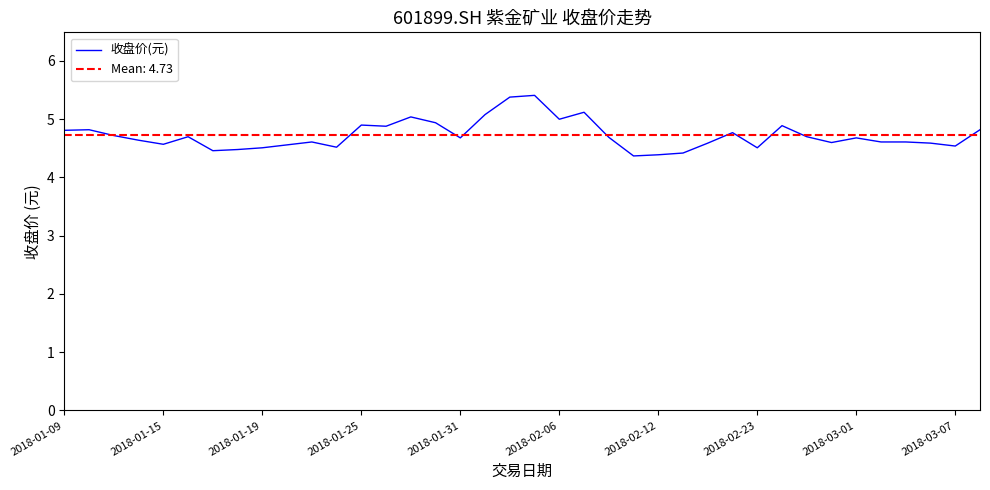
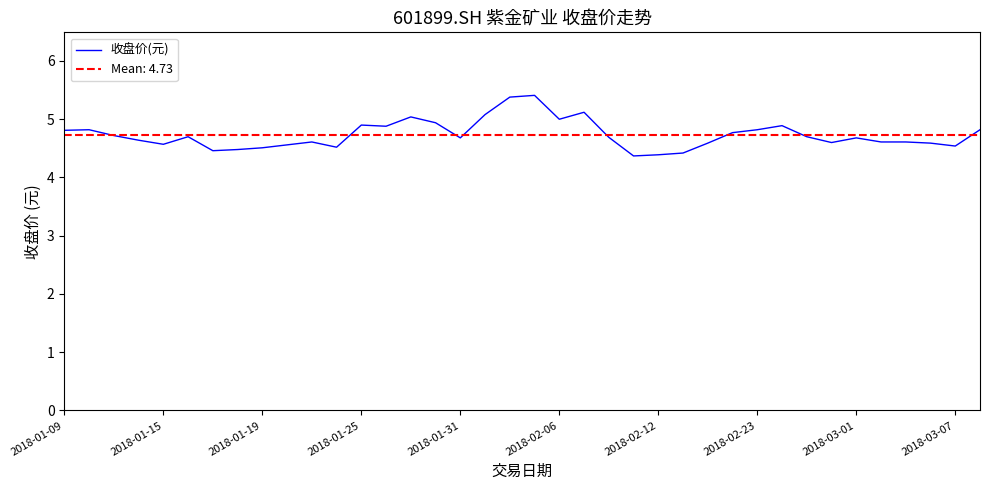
  {
    "2018-01-09": 4.8,
    "2018-01-15": 4.6,
    "2018-01-19": 4.5,
    "2018-01-25": 4.9,
    "2018-01-31": 4.7,
    "2018-02-06": 5.0,
    "2018-02-12": 4.4,
-   "2018-02-23": 4.5,
+   "2018-02-23": 4.8,
    "2018-03-01": 4.7,
    "2018-03-07": 4.5
  }
